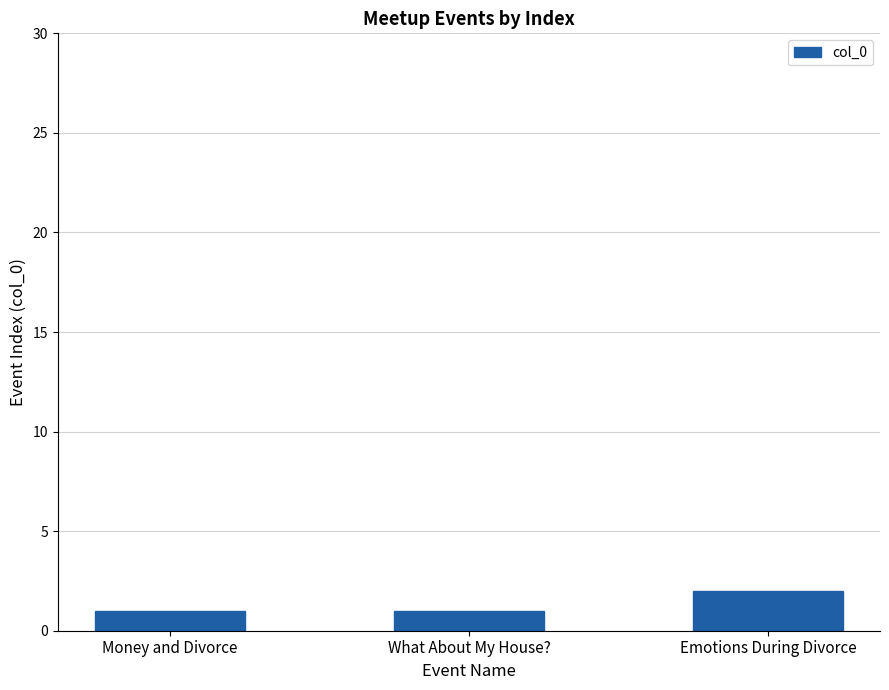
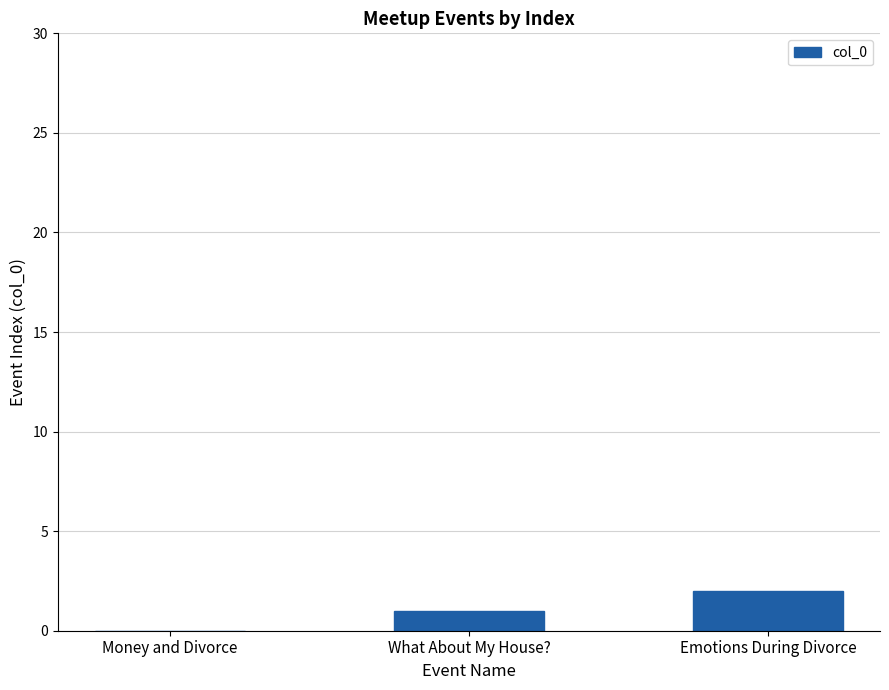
  {
-   "Money and Divorce": 1,
+   "Money and Divorce": 0,
    "What About My House?": 1,
    "Emotions During Divorce": 2
  }
